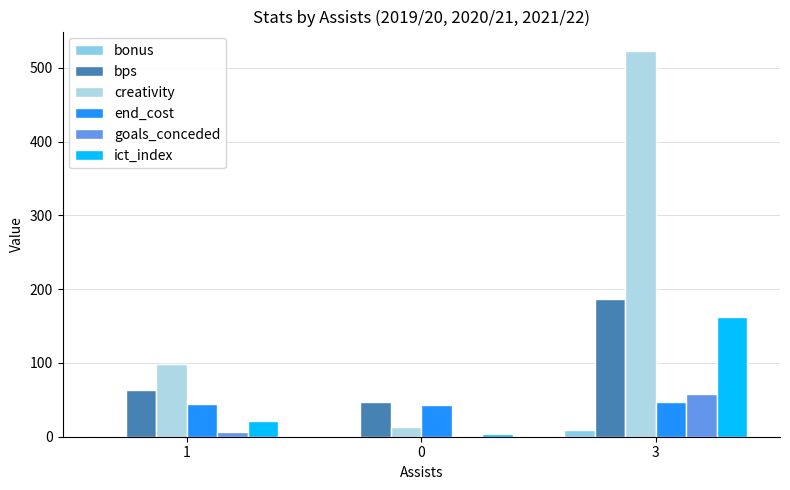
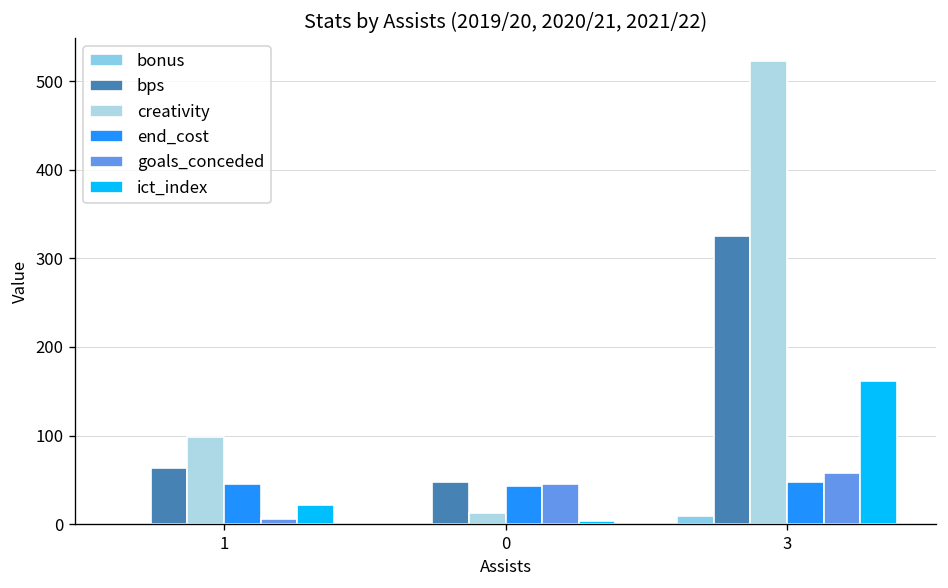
  {
    "bps": {
      "1": 60,
      "0": 50,
-     "3": 190
+     "3": 330
    },
    "goals_conceded": {
      "1": 10,
-     "0": 0,
+     "0": 50,
      "3": 60
    }
  }
